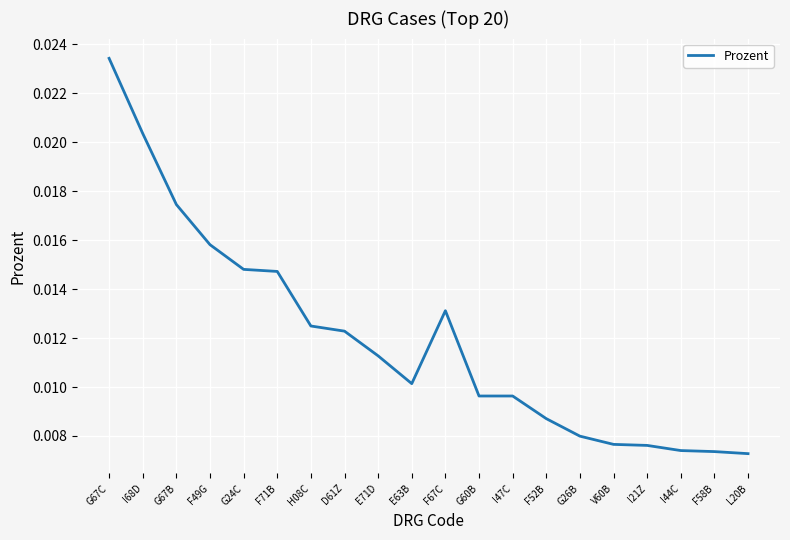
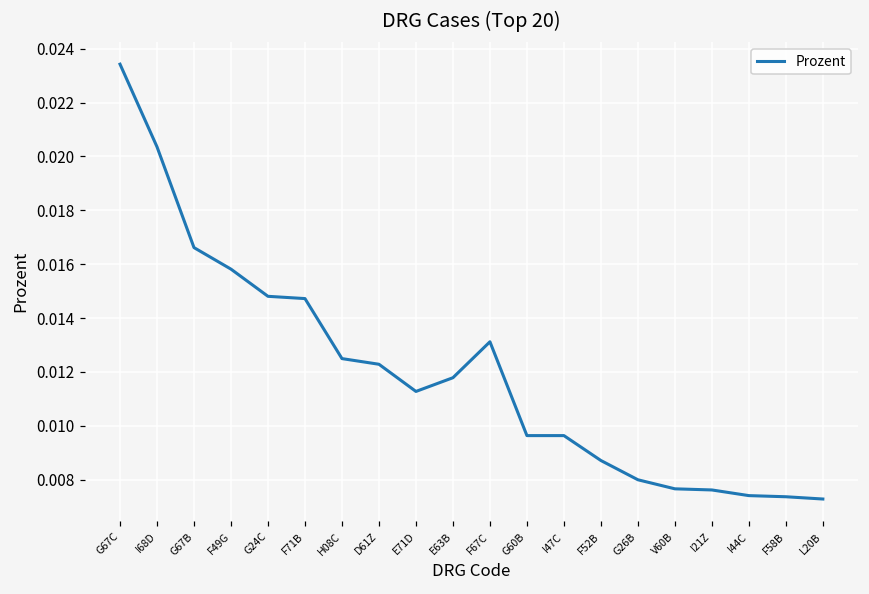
  {
    "G67C": 0.0234,
    "I68D": 0.0204,
-   "G67B": 0.0175,
+   "G67B": 0.0166,
    "F49G": 0.0158,
    "G24C": 0.0148,
    "F71B": 0.0147,
    "H08C": 0.0125,
    "D61Z": 0.0123,
    "E71D": 0.0113,
-   "E63B": 0.0101,
+   "E63B": 0.0118,
    "F67C": 0.0131,
    "G60B": 0.0096,
    "I47C": 0.0096,
    "F52B": 0.0087,
    "G26B": 0.0080,
    "V60B": 0.0077,
    "I21Z": 0.0076,
    "I44C": 0.0074,
    "F58B": 0.0074,
    "L20B": 0.0073
  }
